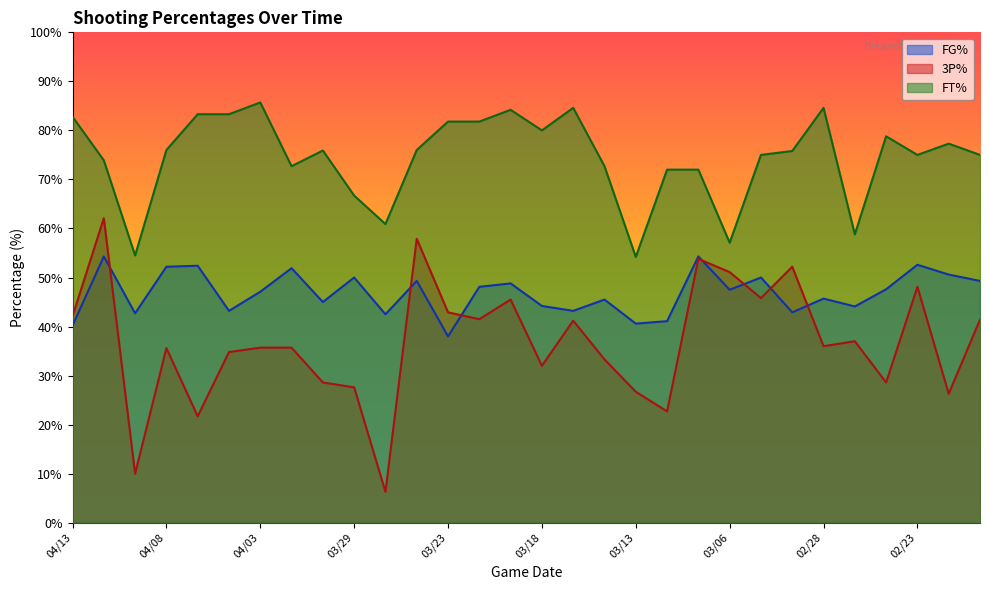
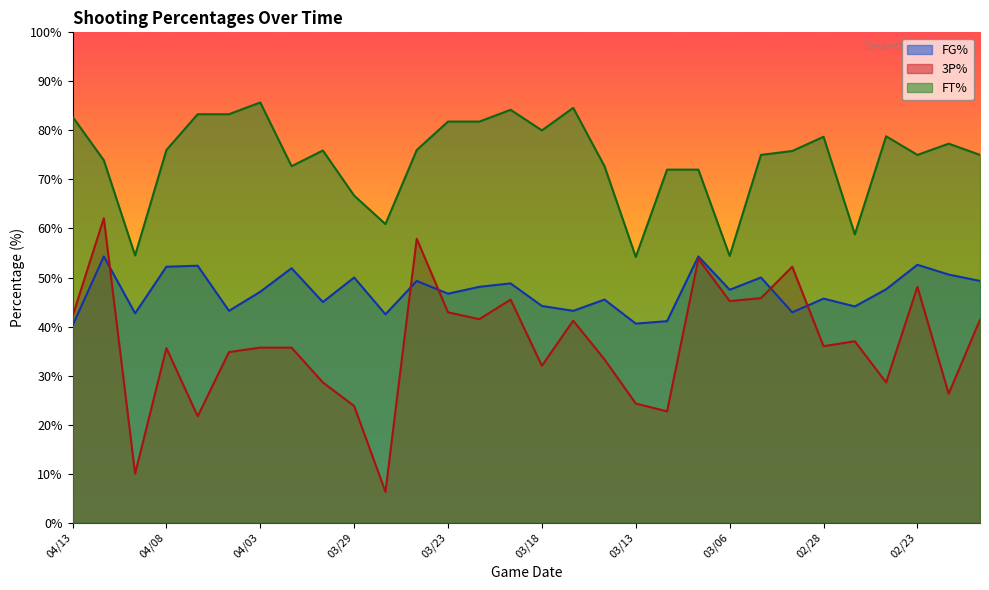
  {
    "FG%": {
      "04/13": "40%",
      "04/08": "52%",
      "04/03": "47%",
      "03/29": "50%",
-     "03/23": "38%",
+     "03/23": "47%",
      "03/18": "44%",
      "03/13": "41%",
      "03/06": "48%",
      "02/28": "46%",
      "02/23": "53%"
    },
    "3P%": {
      "04/13": "42%",
      "04/08": "36%",
      "04/03": "36%",
-     "03/29": "28%",
+     "03/29": "24%",
      "03/23": "43%",
      "03/18": "32%",
-     "03/13": "27%",
-     "03/06": "51%",
+     "03/13": "24%",
+     "03/06": "45%",
      "02/28": "36%",
      "02/23": "48%"
    },
    "FT%": {
      "04/13": "83%",
      "04/08": "76%",
      "04/03": "86%",
      "03/29": "67%",
      "03/23": "82%",
      "03/18": "80%",
      "03/13": "54%",
-     "03/06": "57%",
-     "02/28": "85%",
+     "03/06": "54%",
+     "02/28": "79%",
      "02/23": "75%"
    }
  }
